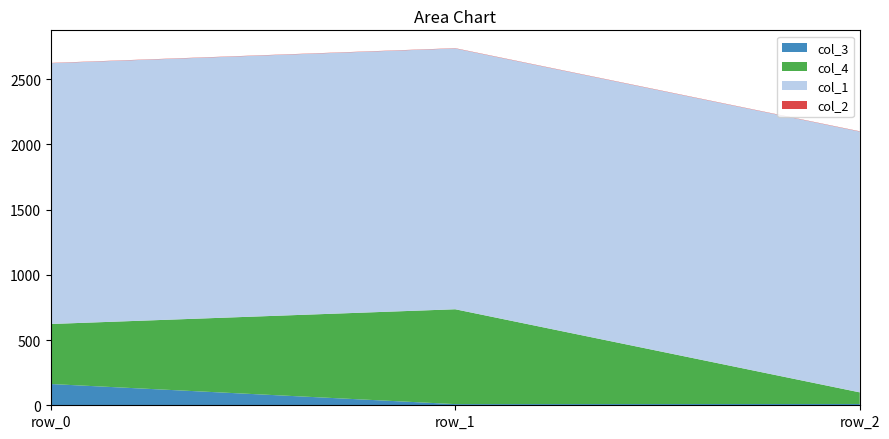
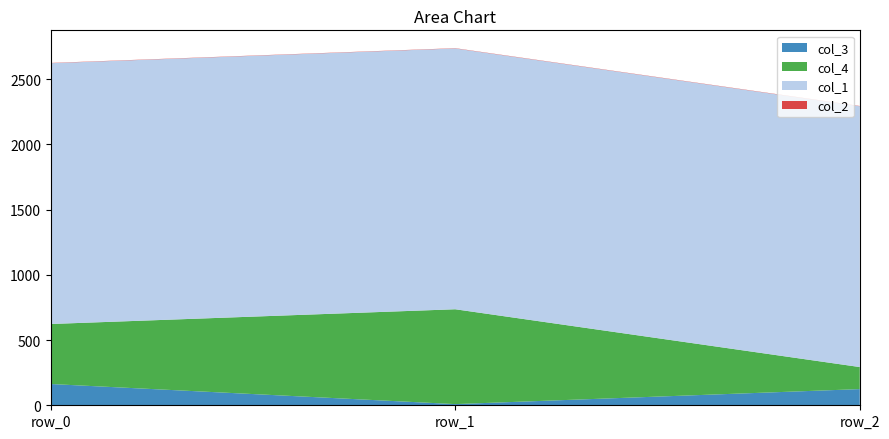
  {
    "col_3": {
      "row_0": 160,
-     "row_2": 10
+     "row_2": 120
    },
    "col_4": {
      "row_0": 460,
      "row_1": 730,
-     "row_2": 90
+     "row_2": 170
    },
    "col_2": {
      "row_0": 2000,
      "row_1": 2000,
      "row_2": 2000
    }
  }
